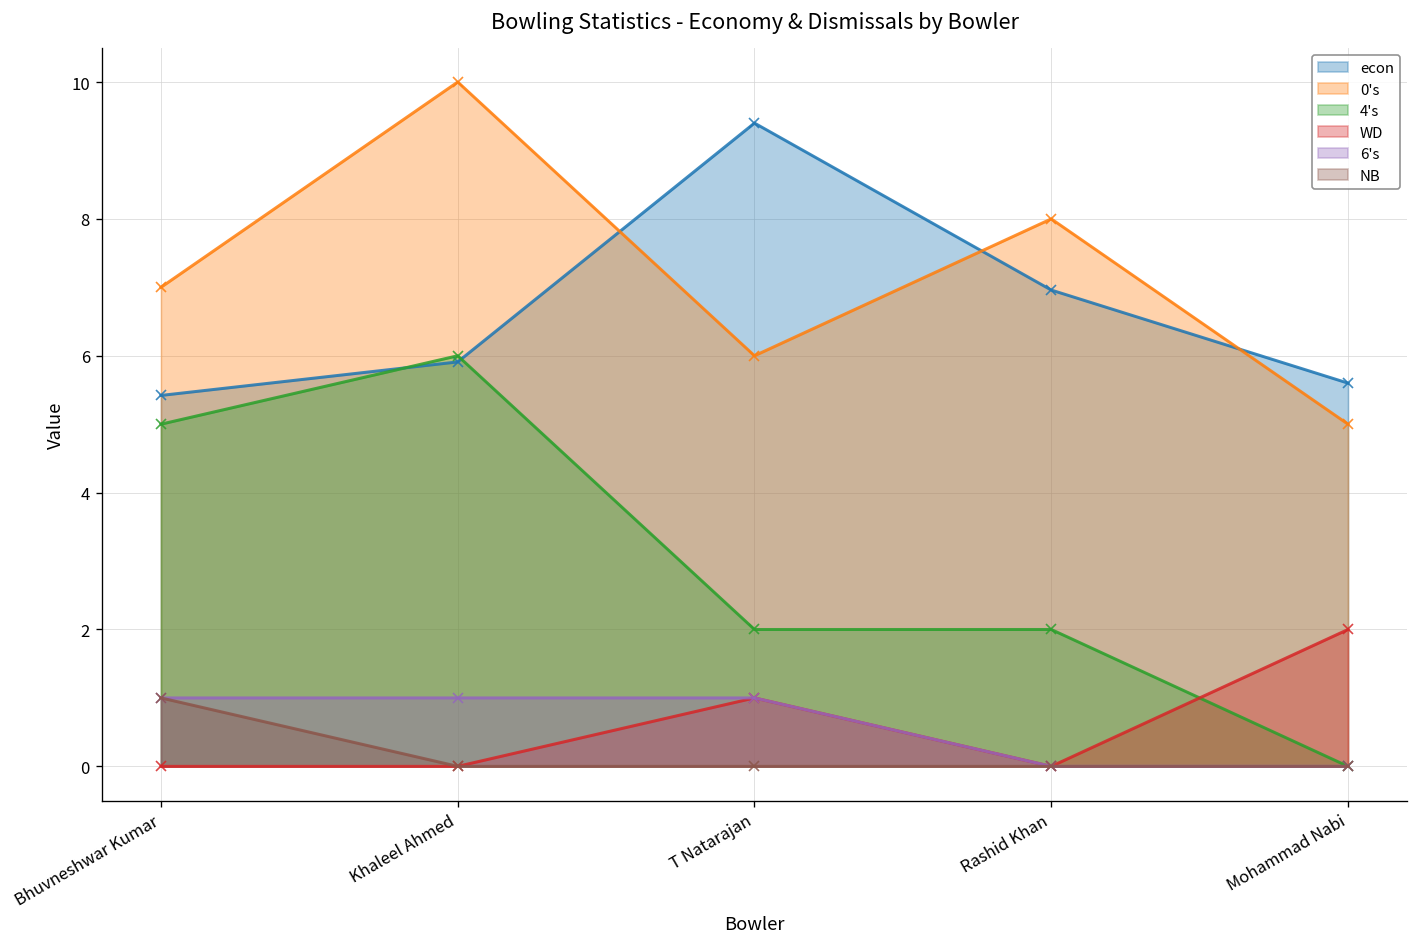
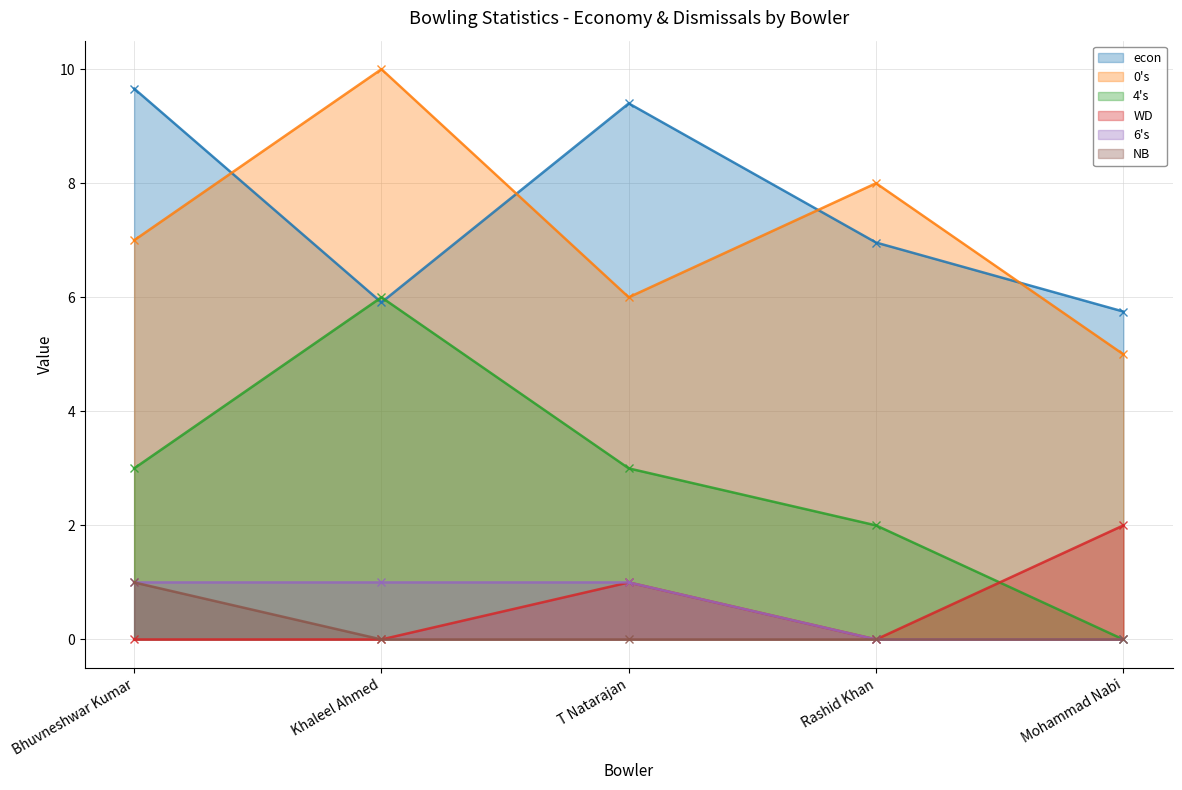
  {
    "econ": {
-     "Bhuvneshwar Kumar": 5.4,
+     "Bhuvneshwar Kumar": 9.7,
      "Khaleel Ahmed": 5.9,
      "T Natarajan": 9.4,
      "Rashid Khan": 7.0,
-     "Mohammad Nabi": 5.6
+     "Mohammad Nabi": 5.8
    },
    "4's": {
-     "Bhuvneshwar Kumar": 5,
+     "Bhuvneshwar Kumar": 3,
      "Khaleel Ahmed": 6,
-     "T Natarajan": 2,
+     "T Natarajan": 3,
      "Rashid Khan": 2
    },
    "6's": {
      "Khaleel Ahmed": 1.0
    }
  }
